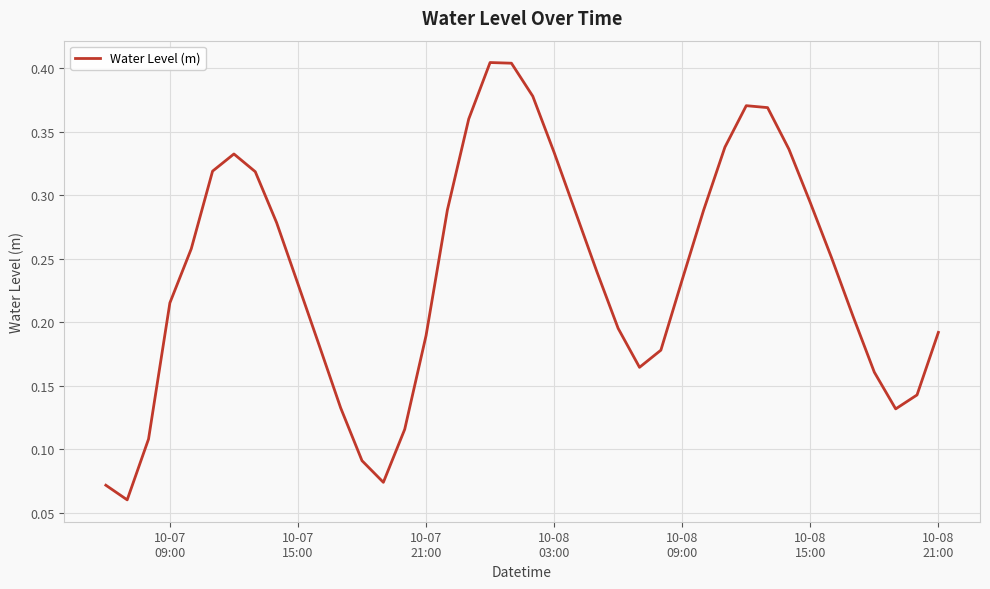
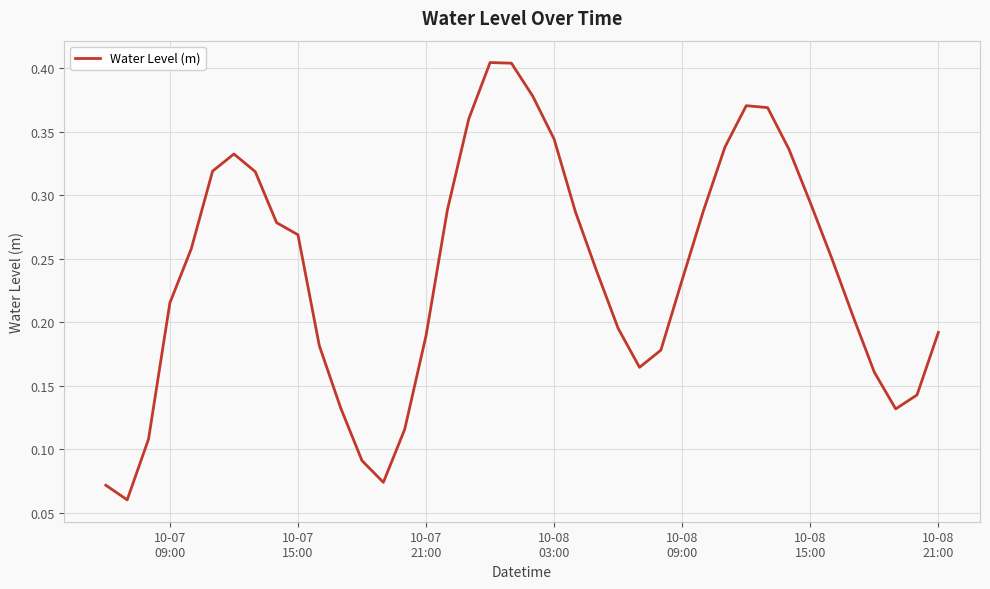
  {
    "10-07 09:00": 0.215,
-   "10-07 15:00": 0.230,
+   "10-07 15:00": 0.269,
    "10-07 21:00": 0.190,
-   "10-08 03:00": 0.334,
+   "10-08 03:00": 0.344,
    "10-08 09:00": 0.234,
    "10-08 15:00": 0.294,
    "10-08 21:00": 0.192
  }
